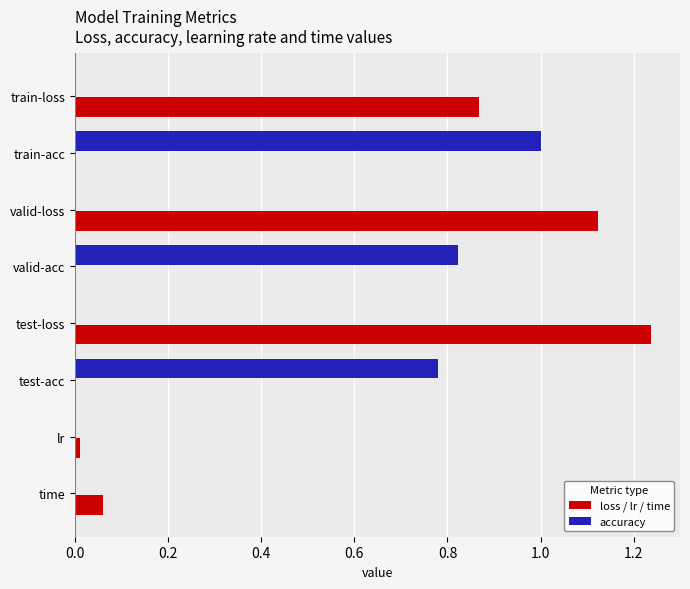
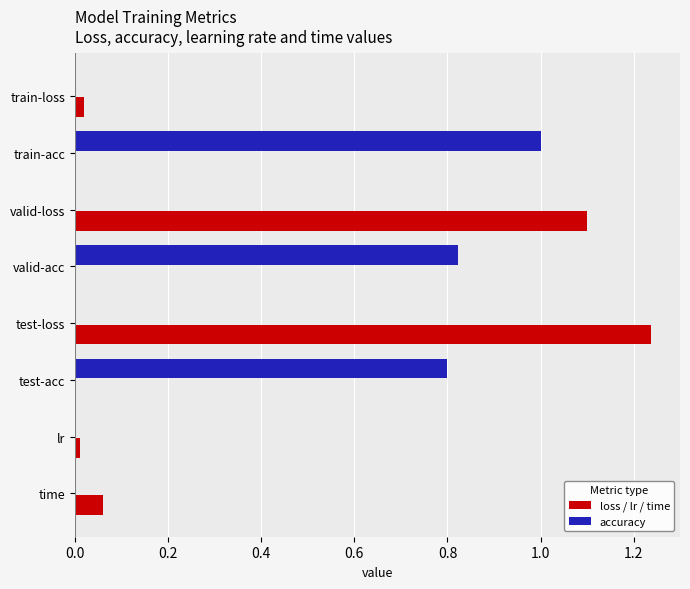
  {
    "loss / lr / time": {
-     "train-loss": 0.87,
+     "train-loss": 0.02,
      "train-acc": 0.00,
-     "valid-loss": 1.12,
+     "valid-loss": 1.10,
      "valid-acc": 0.00,
      "test-loss": 1.24,
      "test-acc": 0.00,
      "lr": 0.01,
      "time": 0.06
    },
    "accuracy": {
      "train-loss": 0.00,
      "train-acc": 1.00,
      "valid-loss": 0.00,
      "valid-acc": 0.82,
      "test-loss": 0.00,
-     "test-acc": 0.78,
+     "test-acc": 0.80,
      "lr": 0.00,
      "time": 0.00
    }
  }
